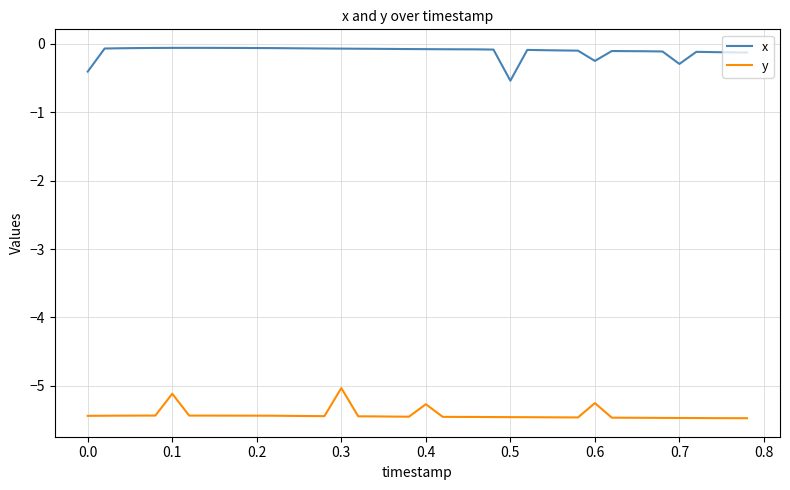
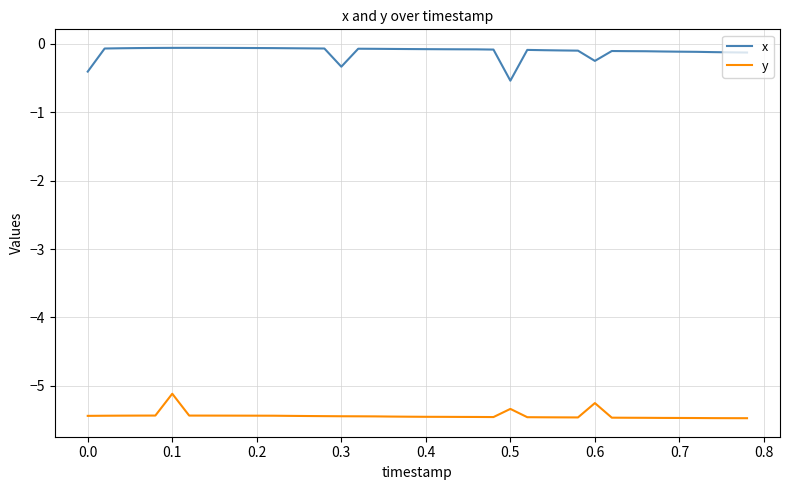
  {
    "x": {
      "0.0": -0.4,
      "0.1": -0.1,
      "0.2": -0.1,
-     "0.3": -0.1,
+     "0.3": -0.3,
      "0.4": -0.1,
      "0.5": -0.5,
      "0.6": -0.3,
-     "0.7": -0.3
+     "0.7": -0.1
    },
    "y": {
      "0.0": -5.4,
      "0.1": -5.1,
      "0.2": -5.4,
-     "0.3": -5.0,
-     "0.4": -5.3,
-     "0.5": -5.5,
+     "0.3": -5.4,
+     "0.4": -5.5,
+     "0.5": -5.3,
      "0.6": -5.3,
      "0.7": -5.5
    }
  }
